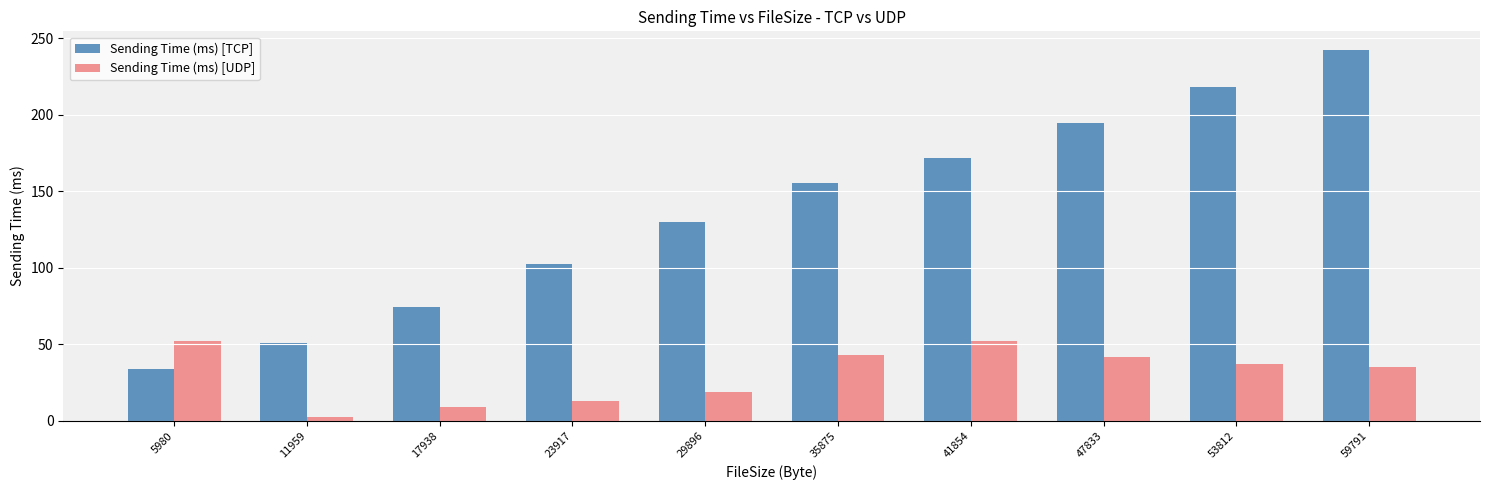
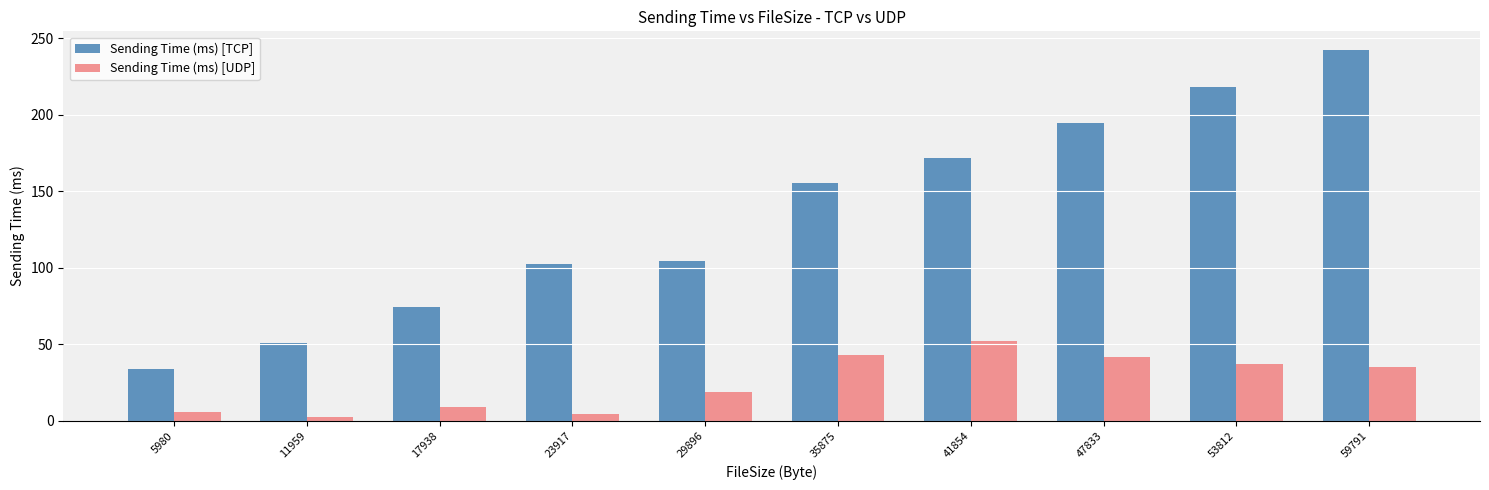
  {
    "Sending Time (ms) [TCP]": {
      "5980": 34,
      "11959": 51,
      "17938": 74,
      "23917": 103,
-     "29896": 130,
+     "29896": 104,
      "35875": 156,
      "41854": 172,
      "47833": 194,
      "53812": 218,
      "59791": 242
    },
    "Sending Time (ms) [UDP]": {
-     "5980": 52,
+     "5980": 6,
      "11959": 3,
      "17938": 9,
-     "23917": 13,
+     "23917": 5,
      "29896": 19,
      "35875": 43,
      "41854": 52,
      "47833": 42,
      "53812": 37,
      "59791": 35
    }
  }
